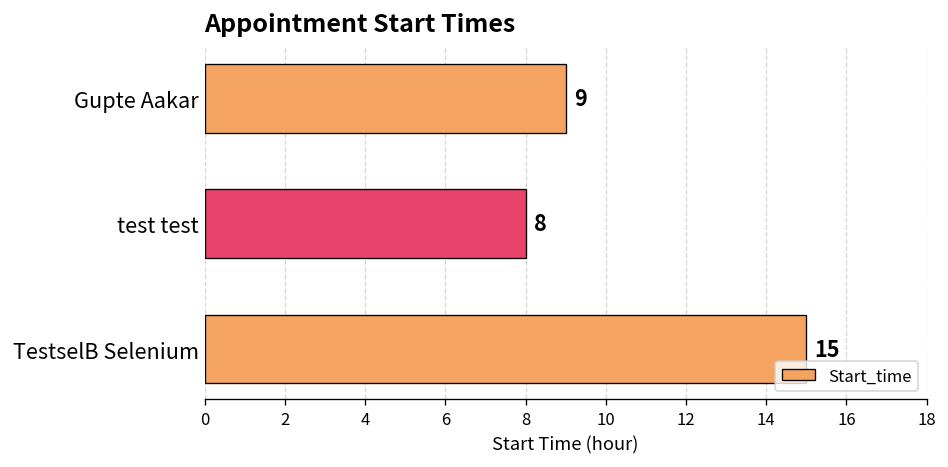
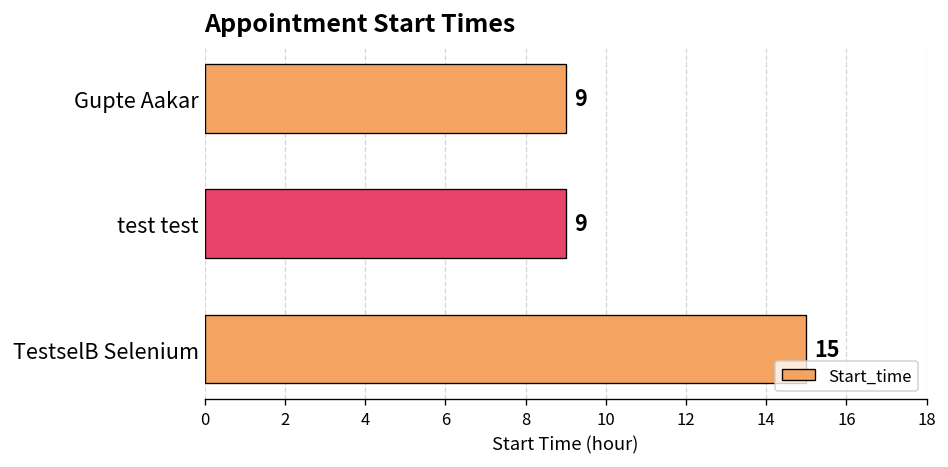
  {
    "Gupte Aakar": 9,
-   "test test": 8,
+   "test test": 9,
    "TestselB Selenium": 15
  }
